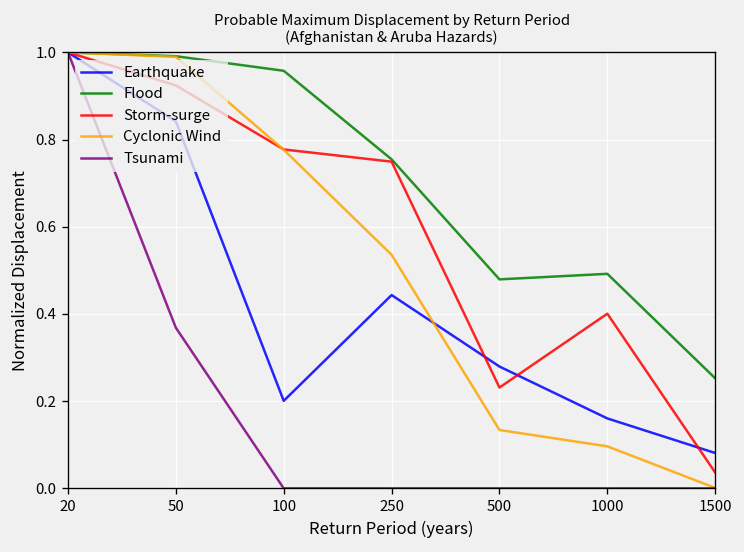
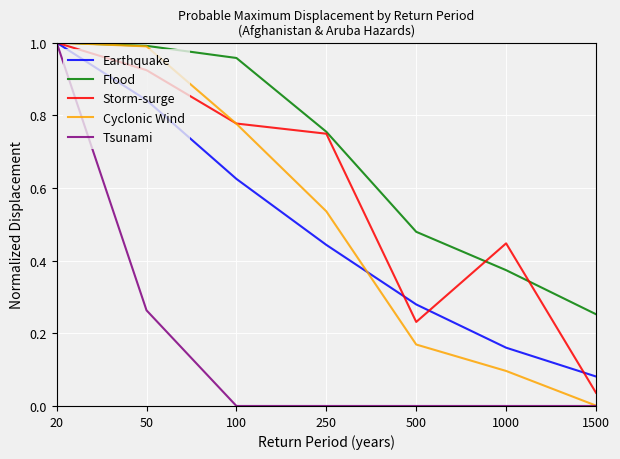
  {
    "Earthquake": {
-     "100": 0.20,
+     "100": 0.62,
      "250": 0.44,
      "500": 0.28,
      "1000": 0.16,
      "1500": 0.08
    },
    "Flood": {
      "100": 0.96,
      "500": 0.48,
-     "1000": 0.49,
+     "1000": 0.37,
      "1500": 0.25
    },
    "Storm-surge": {
      "500": 0.23,
-     "1000": 0.40,
+     "1000": 0.45,
      "1500": 0.04
    },
    "Cyclonic Wind": {
      "250": 0.54,
-     "500": 0.13,
+     "500": 0.17,
      "1000": 0.10
    },
    "Tsunami": {
-     "50": 0.37,
+     "50": 0.26,
      "100": 0.00,
      "250": 0.00,
      "500": 0.00,
      "1000": 0.00
    }
  }
